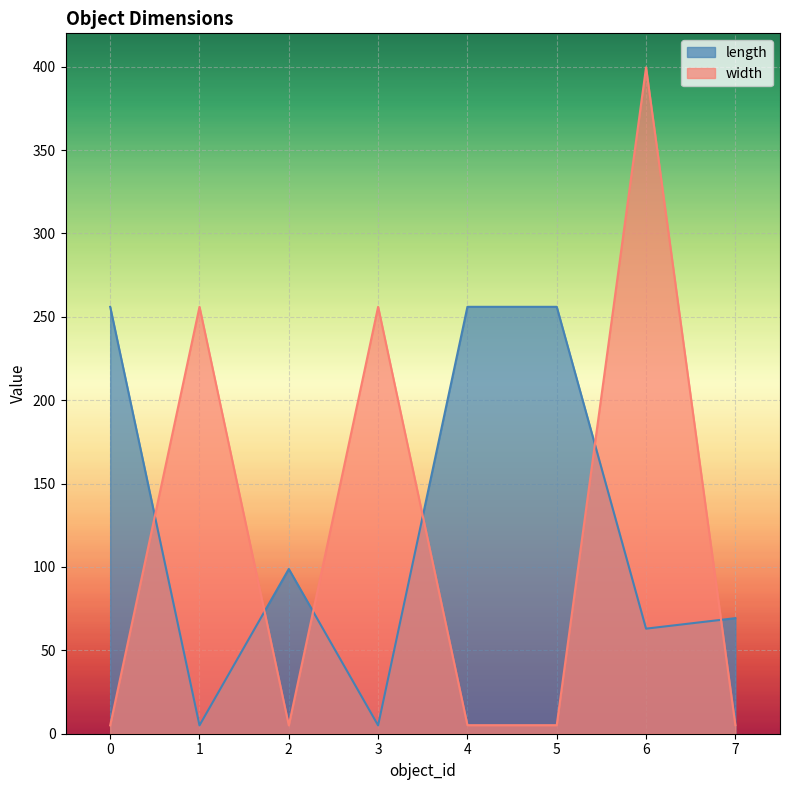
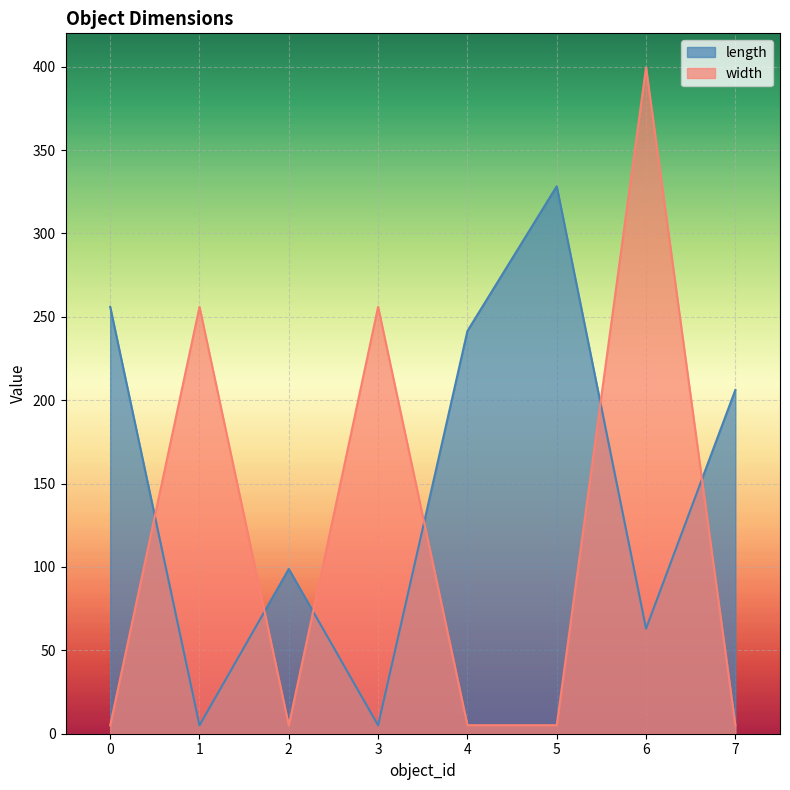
  {
    "length": {
      "0": 256,
      "1": 5,
      "2": 99,
      "3": 5,
-     "4": 256,
-     "5": 256,
+     "4": 242,
+     "5": 328,
      "6": 63,
-     "7": 69
+     "7": 206
    },
    "width": {
      "0": 5,
      "1": 256,
      "2": 5,
      "3": 256,
      "4": 5,
      "5": 5,
      "6": 400,
      "7": 5
    }
  }
